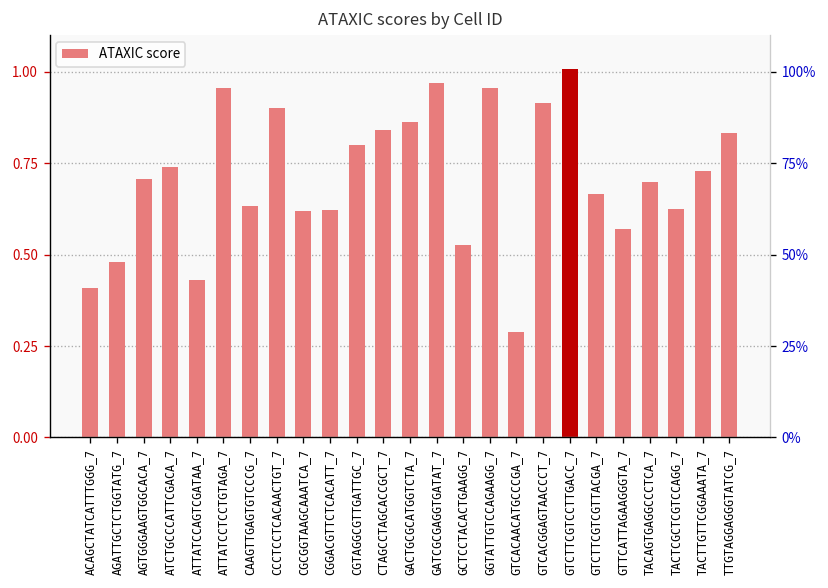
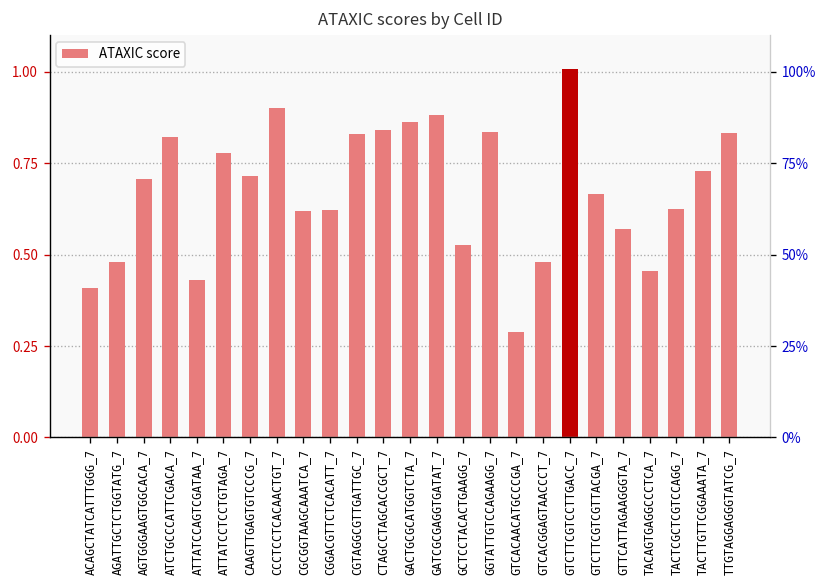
  {
    "ACAGCTATCATTTGGG_7": 0.41,
    "AGATTGCTCTGGTATG_7": 0.48,
    "AGTGGGAAGTGGCACA_7": 0.71,
-   "ATCTGCCCATTCGACA_7": 0.74,
+   "ATCTGCCCATTCGACA_7": 0.82,
    "ATTATCCAGTCGATAA_7": 0.43,
-   "ATTATCCTCCTGTAGA_7": 0.96,
-   "CAAGTTGAGTGTCCCG_7": 0.63,
+   "ATTATCCTCCTGTAGA_7": 0.78,
+   "CAAGTTGAGTGTCCCG_7": 0.71,
    "CCCTCCTCACAACTGT_7": 0.90,
    "CGCGGTAAGCAAATCA_7": 0.62,
    "CGGACGTTCTCACATT_7": 0.62,
-   "CGTAGGCGTTGATTGC_7": 0.80,
+   "CGTAGGCGTTGATTGC_7": 0.83,
    "CTAGCCTAGCACCGCT_7": 0.84,
    "GACTGCGCATGGTCTA_7": 0.86,
-   "GATCGCGAGGTGATAT_7": 0.97,
+   "GATCGCGAGGTGATAT_7": 0.88,
    "GCTCCTACACTGAAGG_7": 0.53,
-   "GGTATTGTCCAGAAGG_7": 0.96,
+   "GGTATTGTCCAGAAGG_7": 0.83,
    "GTCACAACATGCCCGA_7": 0.29,
-   "GTCACGGAGTAACCCT_7": 0.91,
+   "GTCACGGAGTAACCCT_7": 0.48,
    "GTCTTCGTCCTTGACC_7": 1.01,
    "GTCTTCGTCGTTACGA_7": 0.67,
    "GTTCATTAGAAGGGTA_7": 0.57,
-   "TACAGTGAGGCCCTCA_7": 0.70,
+   "TACAGTGAGGCCCTCA_7": 0.46,
    "TACTCGCTCGTCCAGG_7": 0.62,
    "TACTTGTTCGGAAATA_7": 0.73,
    "TTGTAGGAGGGTATCG_7": 0.83
  }
